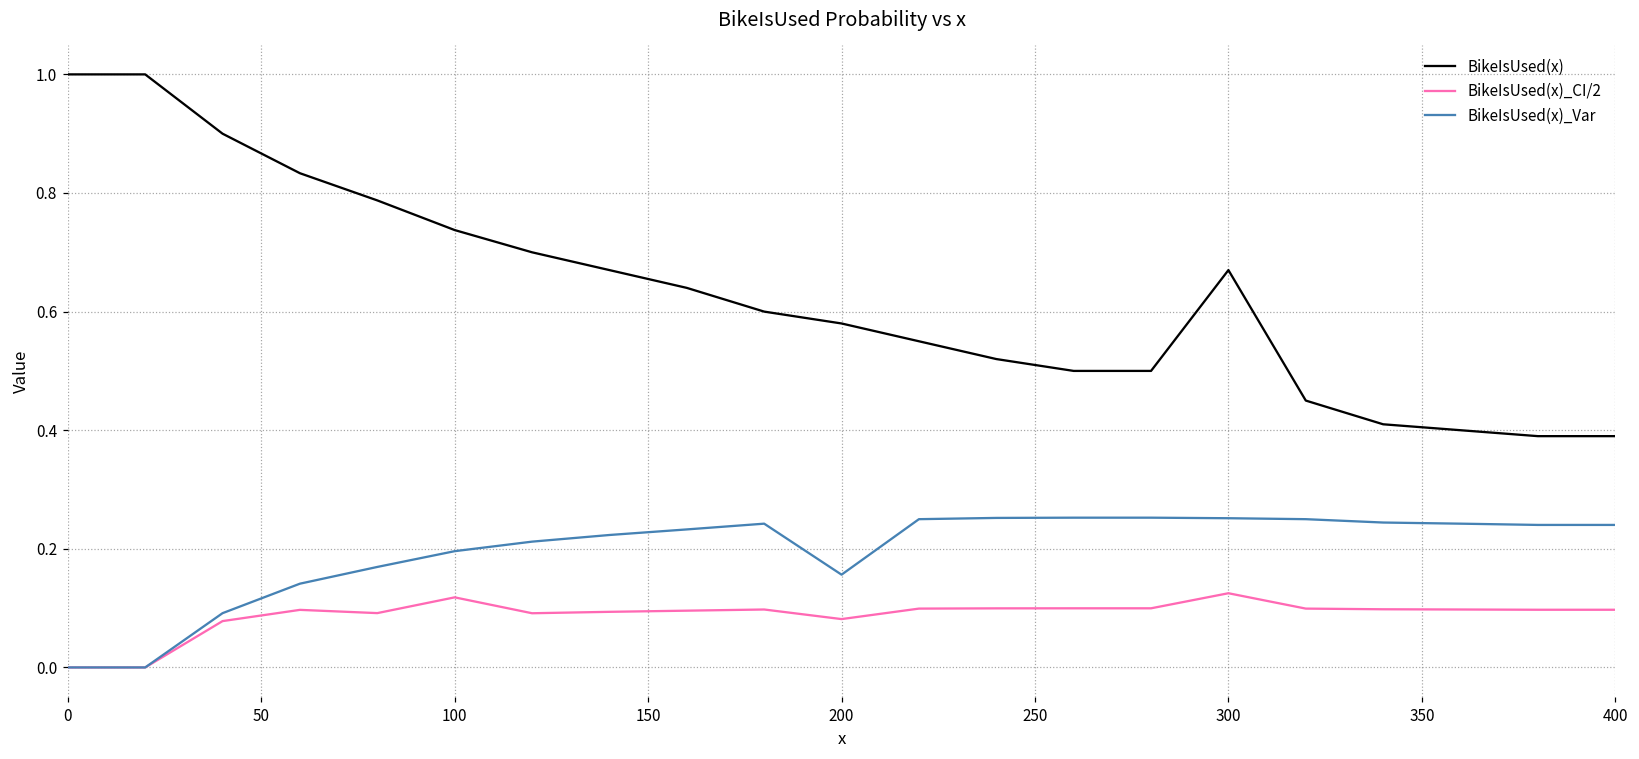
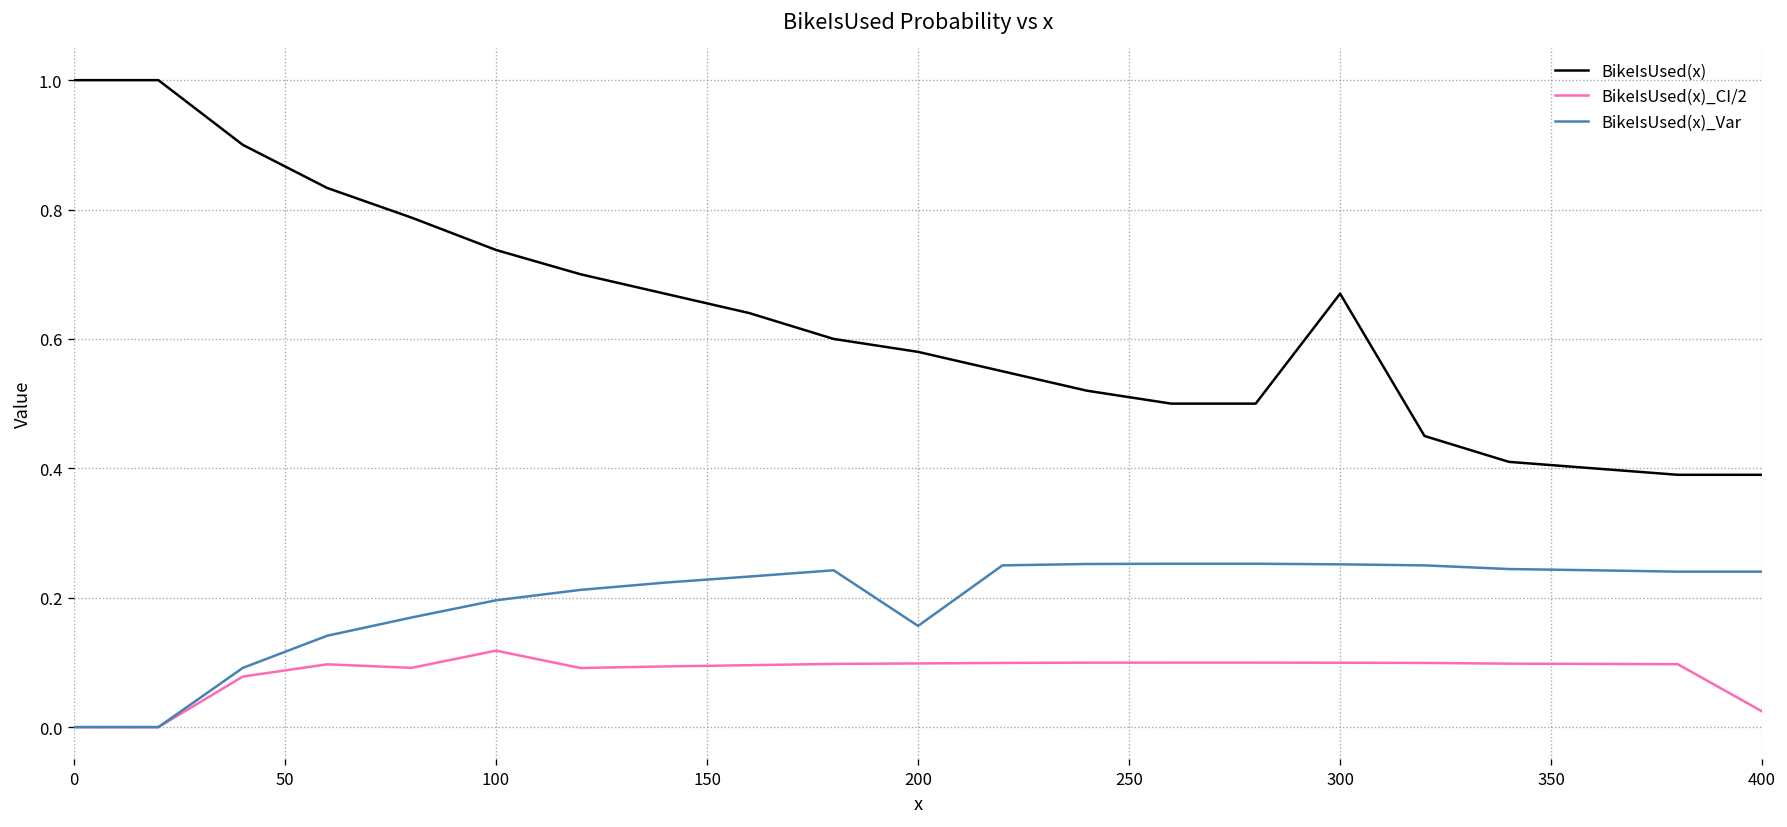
  {
    "BikeIsUsed(x)": {
      "0": 1.00,
      "100": 0.74,
      "200": 0.58,
      "300": 0.67,
      "400": 0.39
    },
    "BikeIsUsed(x)_CI/2": {
      "100": 0.12,
-     "200": 0.08,
-     "300": 0.13,
-     "400": 0.10
+     "200": 0.10,
+     "300": 0.10,
+     "400": 0.02
    },
    "BikeIsUsed(x)_Var": {
      "100": 0.20,
      "200": 0.16,
      "300": 0.25,
      "400": 0.24
    }
  }
